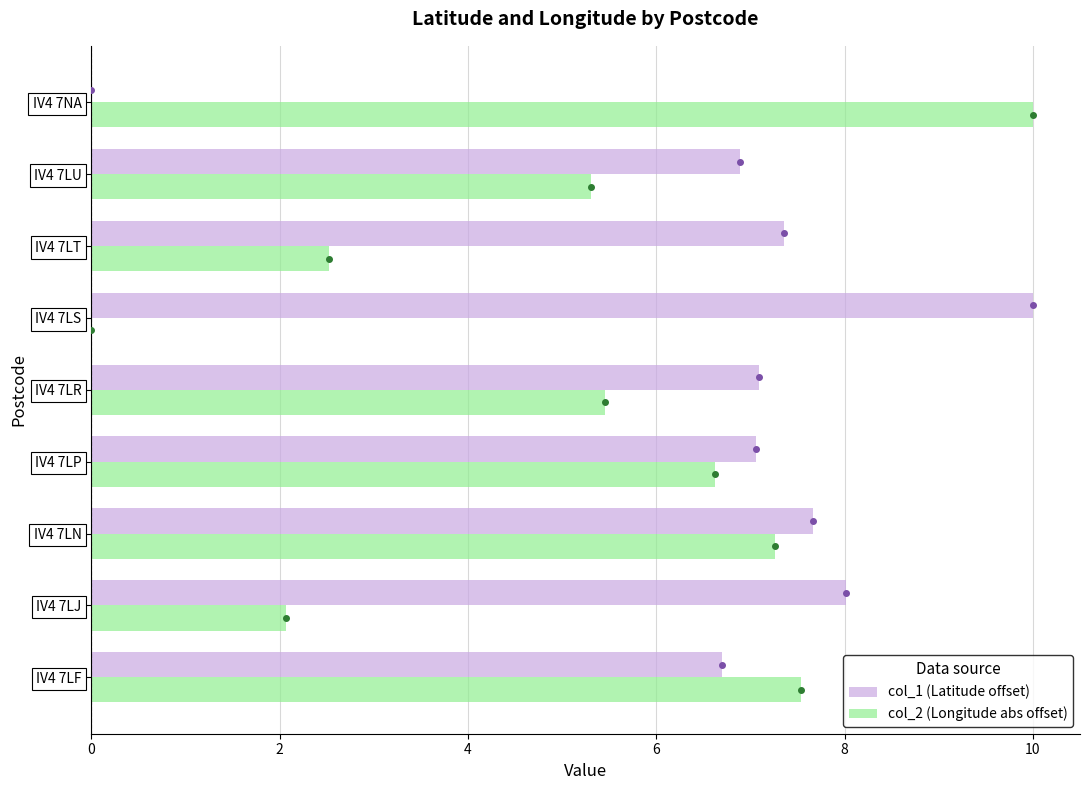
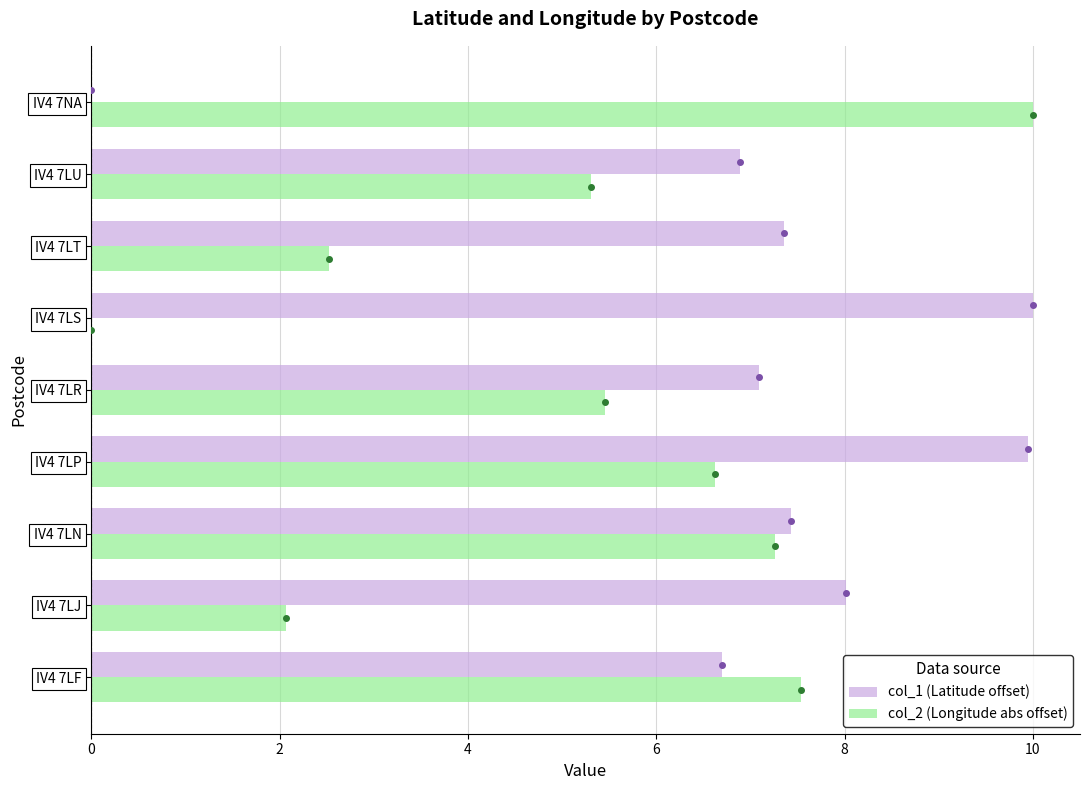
  {
    "col_1 (Latitude offset)": {
      "IV4 7NA": 0.0,
      "IV4 7LU": 6.9,
      "IV4 7LT": 7.4,
      "IV4 7LS": 10.0,
      "IV4 7LR": 7.1,
-     "IV4 7LP": 7.1,
-     "IV4 7LN": 7.7,
+     "IV4 7LP": 10.0,
+     "IV4 7LN": 7.4,
      "IV4 7LJ": 8.0,
      "IV4 7LF": 6.7
    },
    "col_2 (Longitude abs offset)": {
      "IV4 7NA": 10.0,
      "IV4 7LU": 5.3,
      "IV4 7LT": 2.5,
      "IV4 7LS": 0.0,
      "IV4 7LR": 5.5,
      "IV4 7LP": 6.6,
      "IV4 7LN": 7.3,
      "IV4 7LJ": 2.1,
      "IV4 7LF": 7.5
    }
  }
